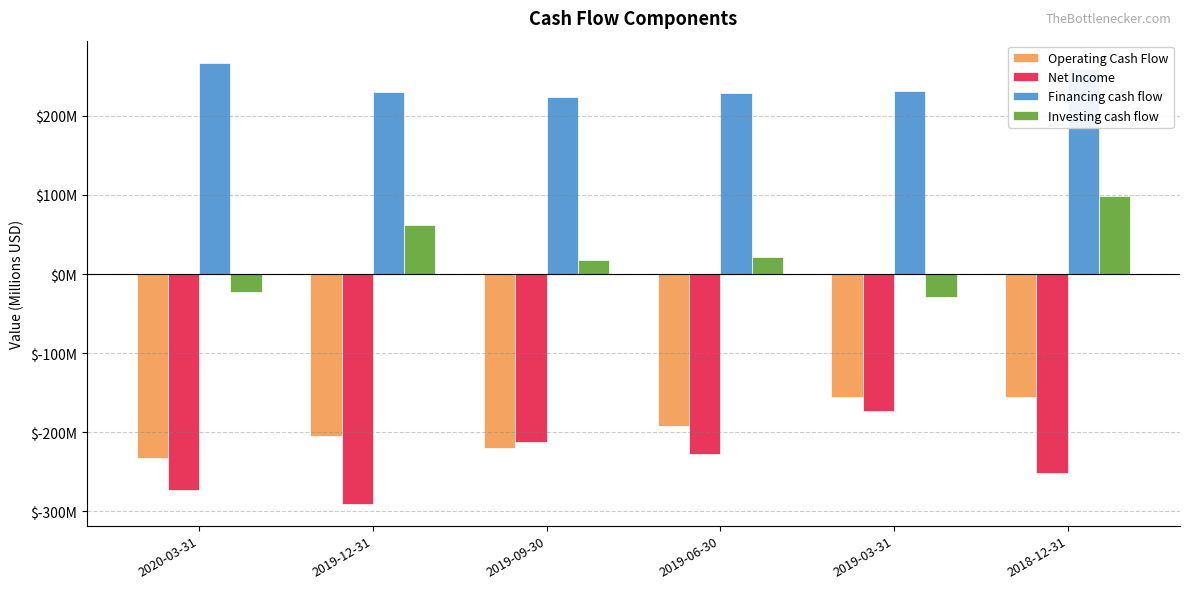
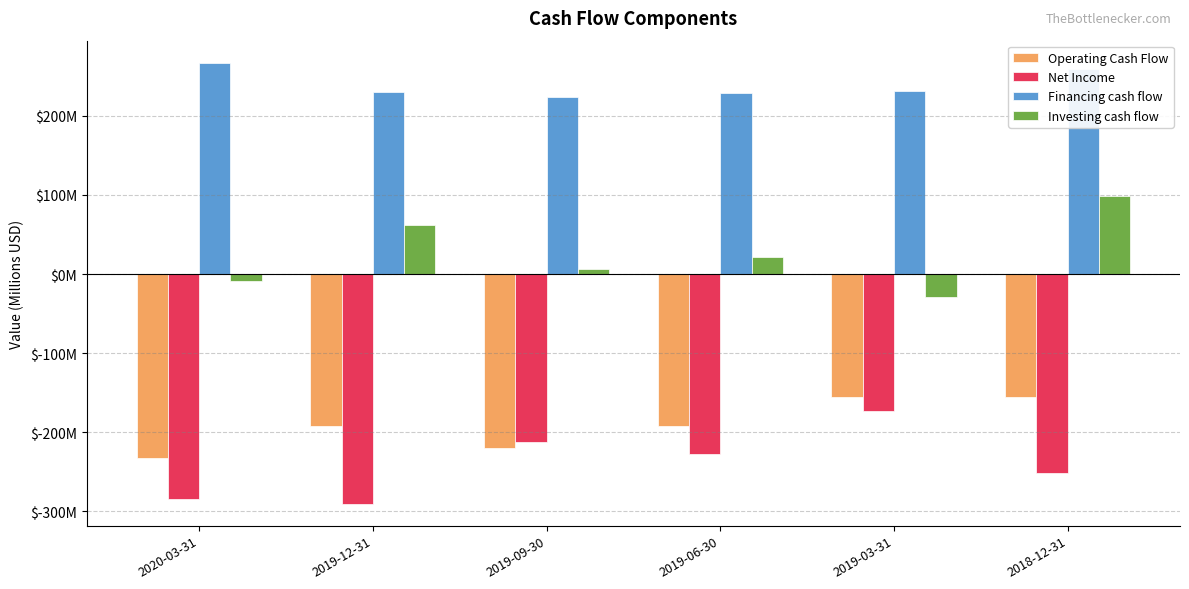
  {
    "Operating Cash Flow": {
      "2020-03-31": "$-230000000",
-     "2019-12-31": "$-200000000",
+     "2019-12-31": "$-190000000",
      "2019-09-30": "$-220000000",
      "2019-06-30": "$-190000000",
      "2019-03-31": "$-160000000",
      "2018-12-31": "$-160000000"
    },
    "Net Income": {
-     "2020-03-31": "$-270000000",
+     "2020-03-31": "$-280000000",
      "2019-12-31": "$-290000000",
      "2019-09-30": "$-210000000",
      "2019-06-30": "$-230000000",
      "2019-03-31": "$-170000000",
      "2018-12-31": "$-250000000"
    },
    "Financing cash flow": {
      "2020-03-31": "$270000000",
      "2019-12-31": "$230000000",
      "2019-09-30": "$220000000",
      "2019-06-30": "$230000000",
      "2019-03-31": "$230000000"
    },
    "Investing cash flow": {
-     "2020-03-31": "$-20000000",
+     "2020-03-31": "$-10000000",
      "2019-12-31": "$60000000",
-     "2019-09-30": "$20000000",
+     "2019-09-30": "$10000000",
      "2019-06-30": "$20000000",
      "2019-03-31": "$-30000000",
      "2018-12-31": "$100000000"
    }
  }
